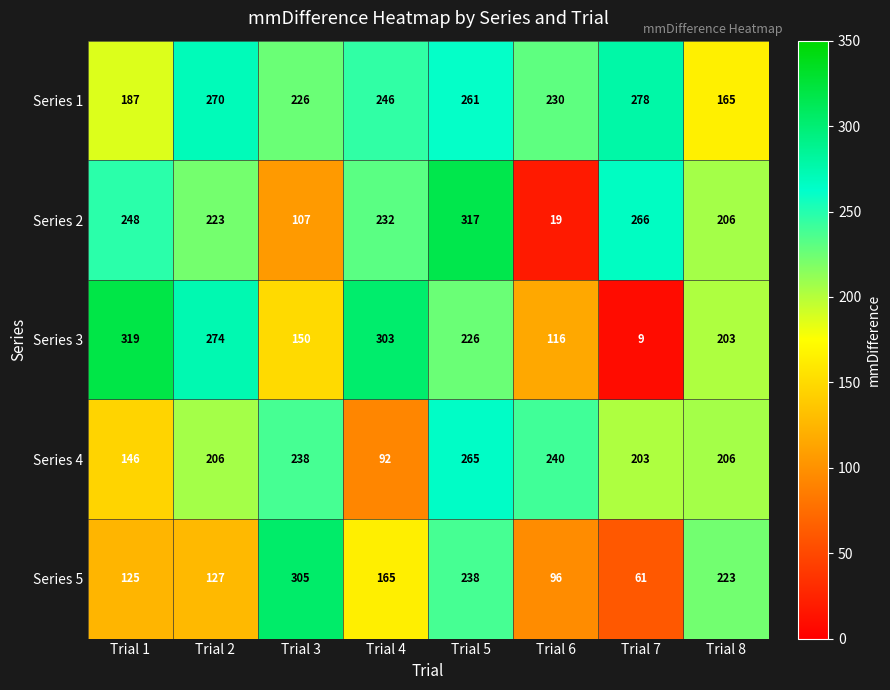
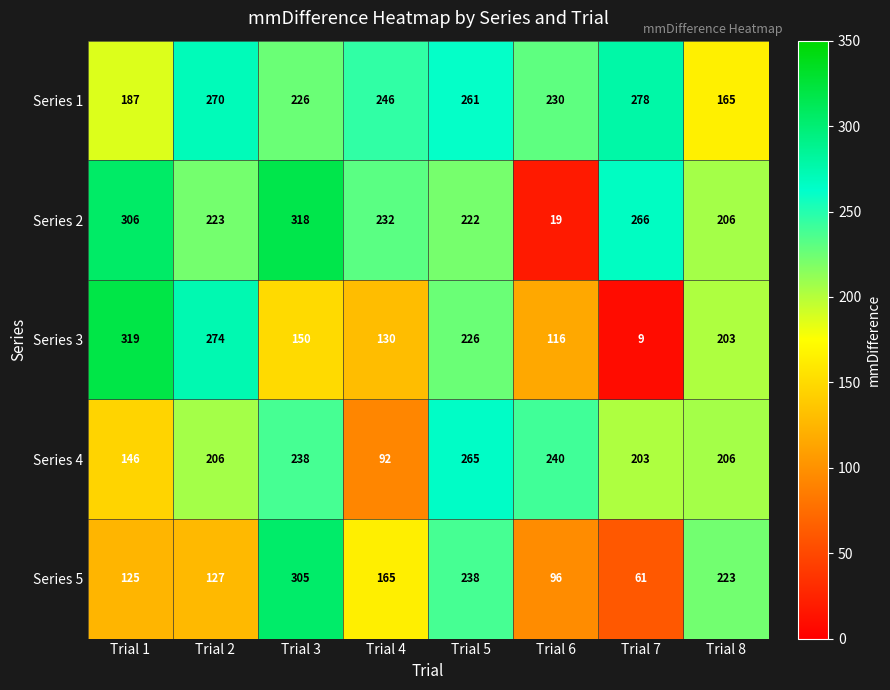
  {
    "Series 1": {
      "Trial 1": 187,
      "Trial 2": 270,
      "Trial 3": 226,
      "Trial 4": 246,
      "Trial 5": 261,
      "Trial 6": 230,
      "Trial 7": 278,
      "Trial 8": 165
    },
    "Series 2": {
-     "Trial 1": 248,
+     "Trial 1": 306,
      "Trial 2": 223,
-     "Trial 3": 107,
+     "Trial 3": 318,
      "Trial 4": 232,
-     "Trial 5": 317,
+     "Trial 5": 222,
      "Trial 6": 19,
      "Trial 7": 266,
      "Trial 8": 206
    },
    "Series 3": {
      "Trial 1": 319,
      "Trial 2": 274,
      "Trial 3": 150,
-     "Trial 4": 303,
+     "Trial 4": 130,
      "Trial 5": 226,
      "Trial 6": 116,
      "Trial 7": 9,
      "Trial 8": 203
    },
    "Series 4": {
      "Trial 1": 146,
      "Trial 2": 206,
      "Trial 3": 238,
      "Trial 4": 92,
      "Trial 5": 265,
      "Trial 6": 240,
      "Trial 7": 203,
      "Trial 8": 206
    },
    "Series 5": {
      "Trial 1": 125,
      "Trial 2": 127,
      "Trial 3": 305,
      "Trial 4": 165,
      "Trial 5": 238,
      "Trial 6": 96,
      "Trial 7": 61,
      "Trial 8": 223
    }
  }
